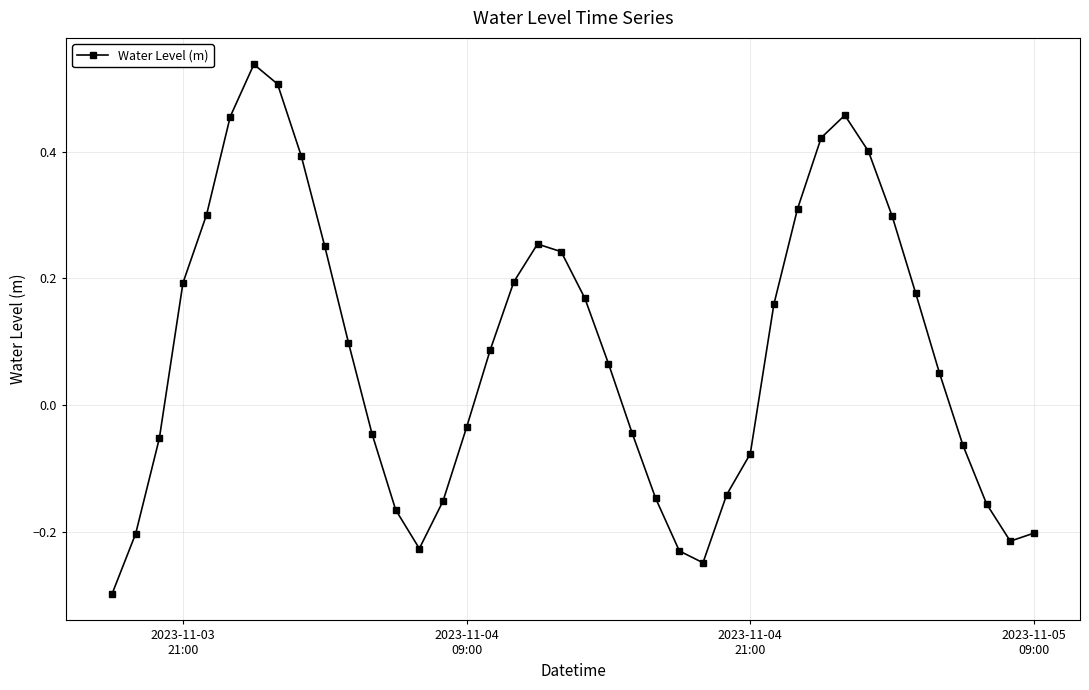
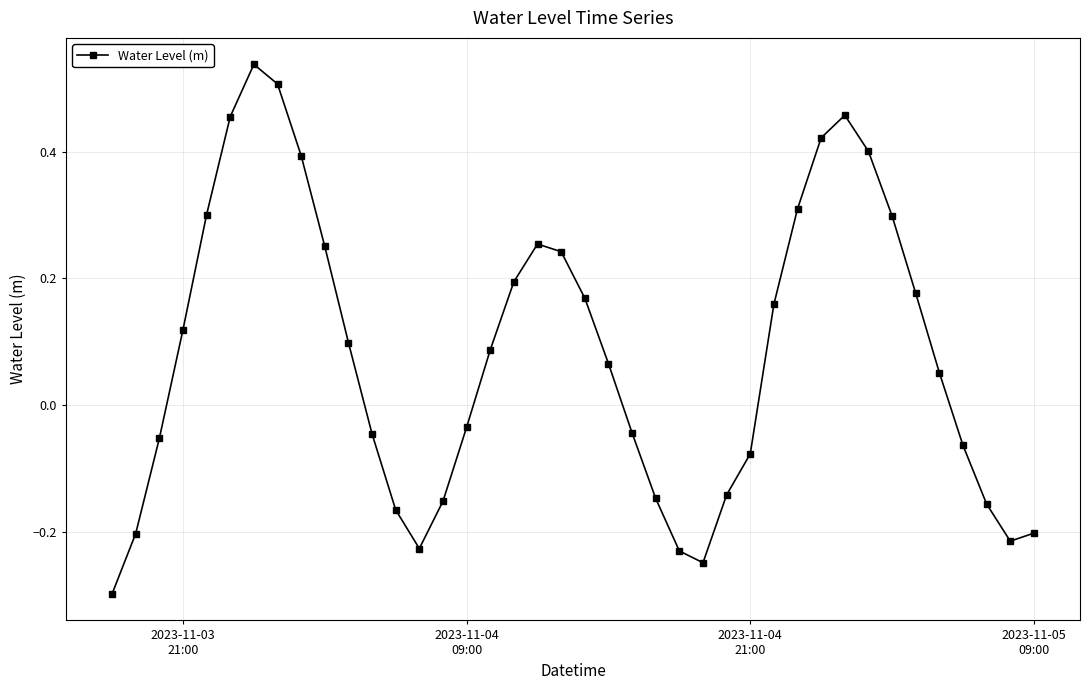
  {
-   "2023-11-03 21:00": 0.19,
+   "2023-11-03 21:00": 0.12,
    "2023-11-04 09:00": -0.04,
    "2023-11-04 21:00": -0.08,
    "2023-11-05 09:00": -0.20
  }
